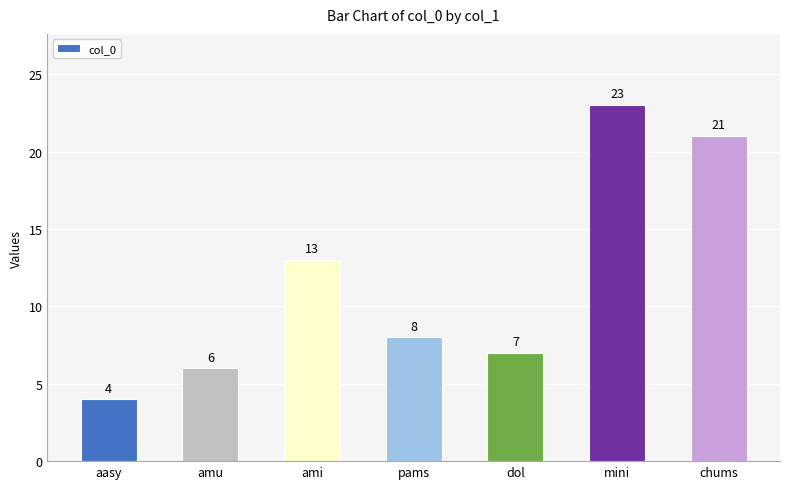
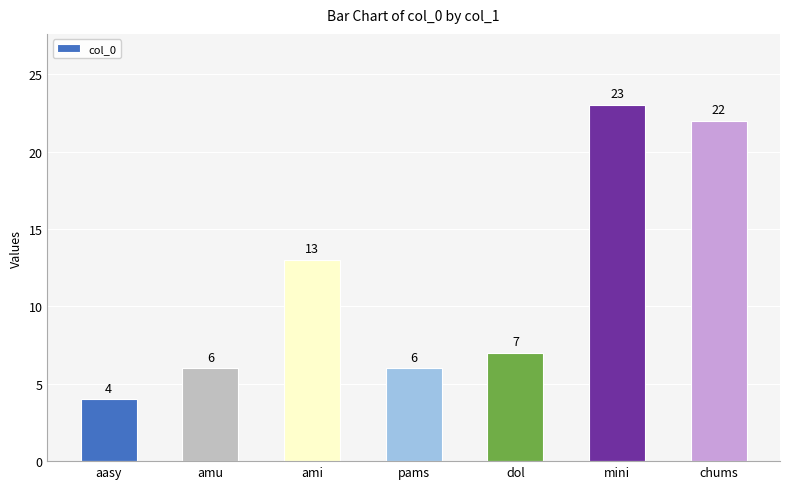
  {
    "aasy": 4,
    "amu": 6,
    "ami": 13,
-   "pams": 8,
+   "pams": 6,
    "dol": 7,
    "mini": 23,
-   "chums": 21
+   "chums": 22
  }
